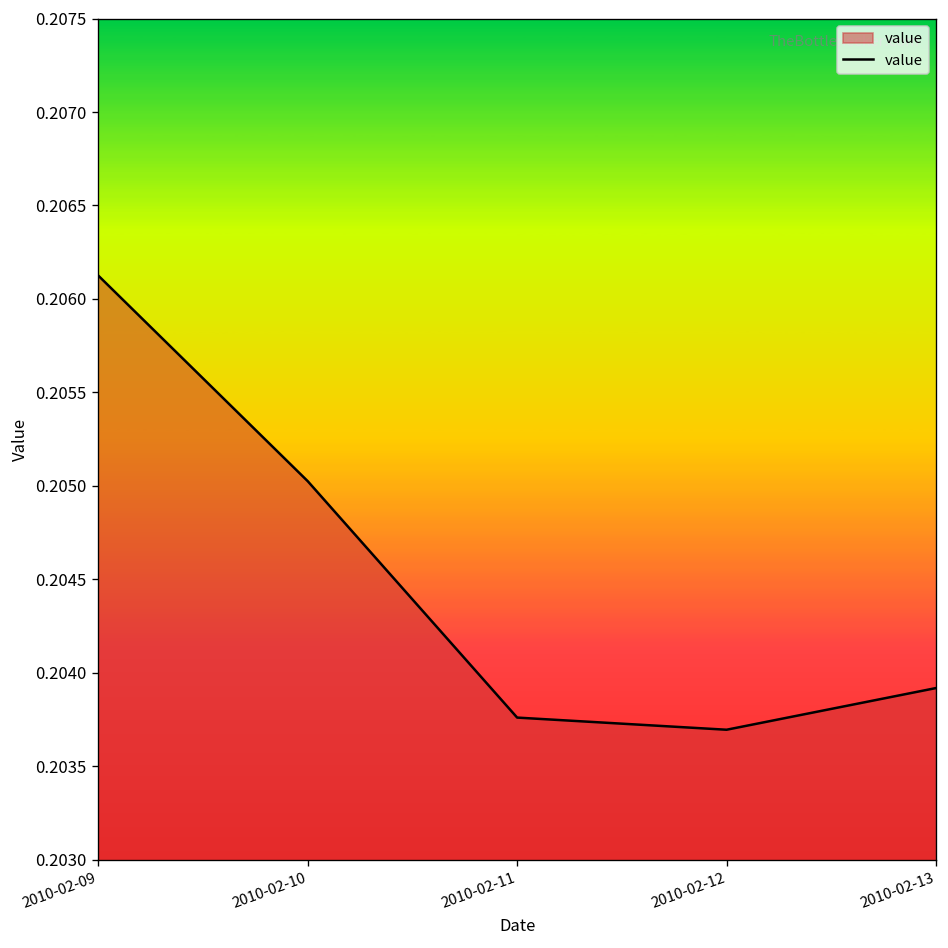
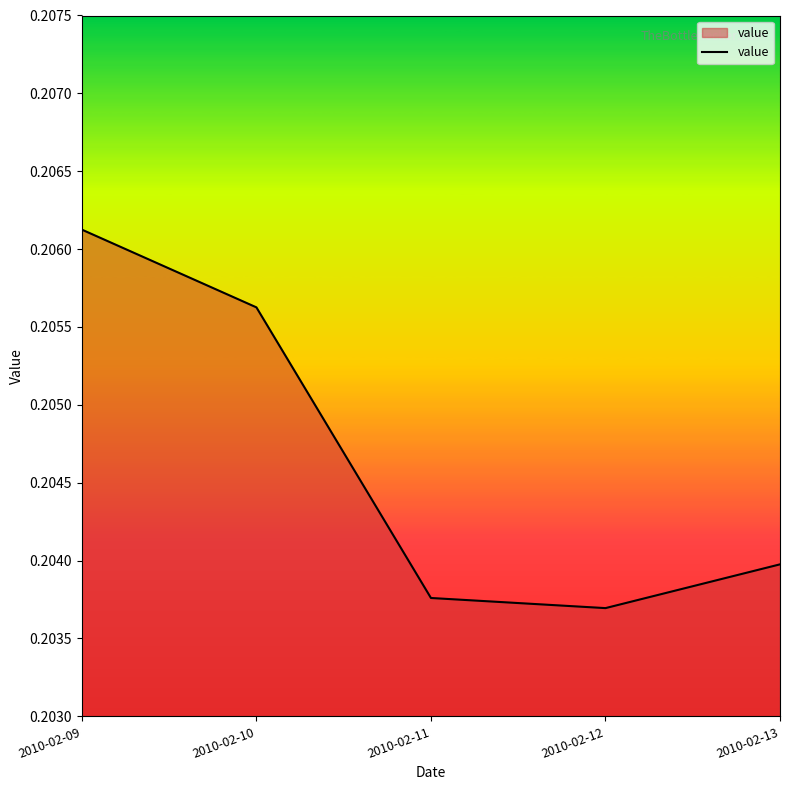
  {
    "2010-02-09": 0.20613,
-   "2010-02-10": 0.20503,
+   "2010-02-10": 0.20563,
    "2010-02-11": 0.20376,
    "2010-02-12": 0.20370,
-   "2010-02-13": 0.20392
+   "2010-02-13": 0.20398
  }
